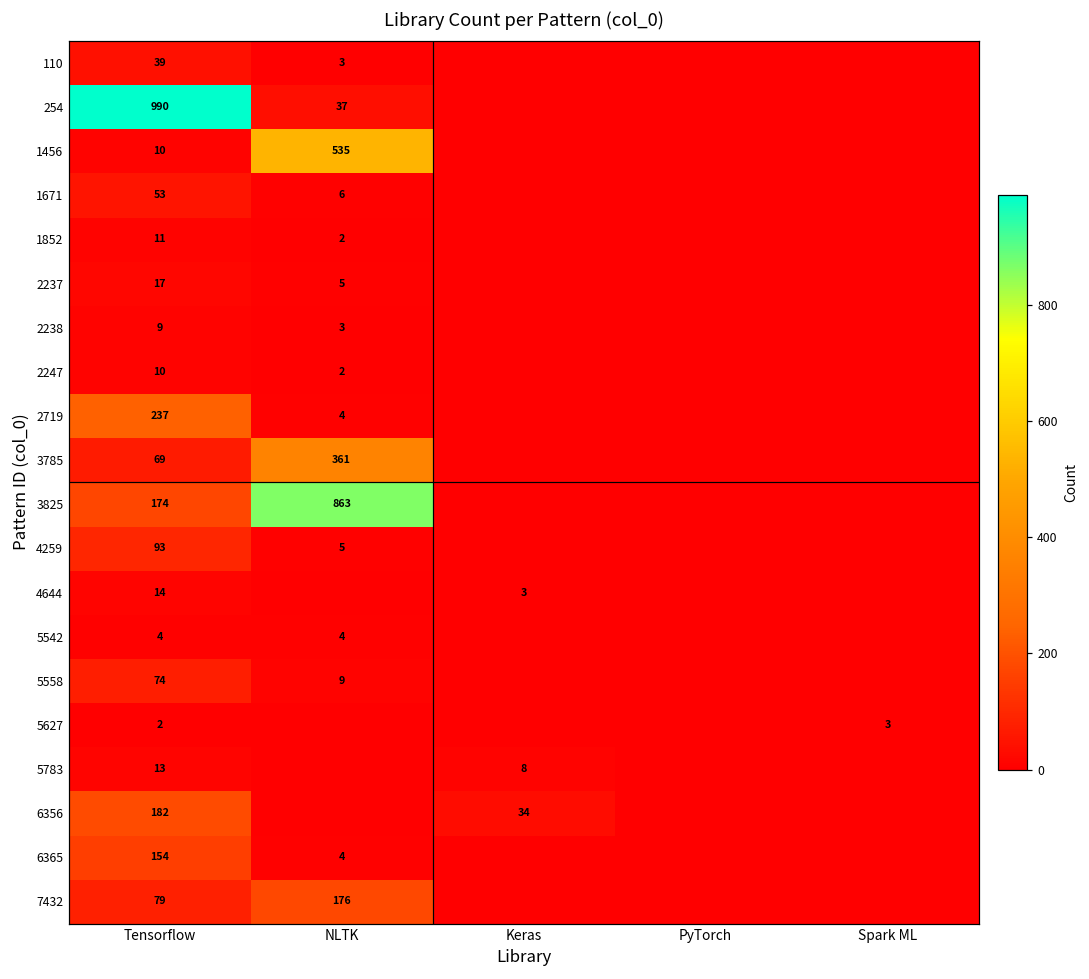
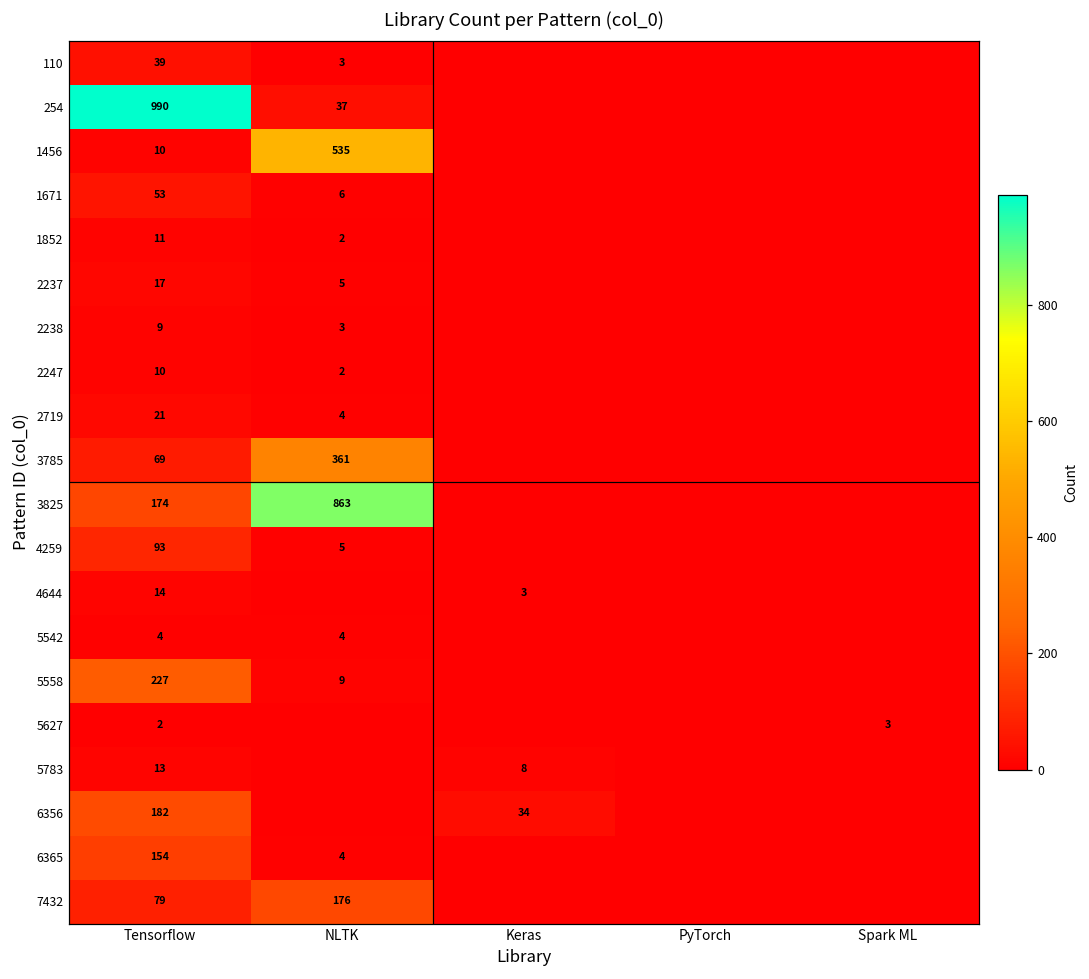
  {
    "110": {
      "Tensorflow": 39,
      "NLTK": 3
    },
    "254": {
      "Tensorflow": 990,
      "NLTK": 37
    },
    "1456": {
      "Tensorflow": 10,
      "NLTK": 535
    },
    "1671": {
      "Tensorflow": 53,
      "NLTK": 6
    },
    "1852": {
      "Tensorflow": 11,
      "NLTK": 2
    },
    "2237": {
      "Tensorflow": 17,
      "NLTK": 5
    },
    "2238": {
      "Tensorflow": 9,
      "NLTK": 3
    },
    "2247": {
      "Tensorflow": 10,
      "NLTK": 2
    },
    "2719": {
-     "Tensorflow": 237,
+     "Tensorflow": 21,
      "NLTK": 4
    },
    "3785": {
      "Tensorflow": 69,
      "NLTK": 361
    },
    "3825": {
      "Tensorflow": 174,
      "NLTK": 863
    },
    "4259": {
      "Tensorflow": 93,
      "NLTK": 5
    },
    "4644": {
      "Tensorflow": 14,
      "Keras": 3
    },
    "5542": {
      "Tensorflow": 4,
      "NLTK": 4
    },
    "5558": {
-     "Tensorflow": 74,
+     "Tensorflow": 227,
      "NLTK": 9
    },
    "5627": {
      "Tensorflow": 2,
      "Spark ML": 3
    },
    "5783": {
      "Tensorflow": 13,
      "Keras": 8
    },
    "6356": {
      "Tensorflow": 182,
      "Keras": 34
    },
    "6365": {
      "Tensorflow": 154,
      "NLTK": 4
    },
    "7432": {
      "Tensorflow": 79,
      "NLTK": 176
    }
  }
